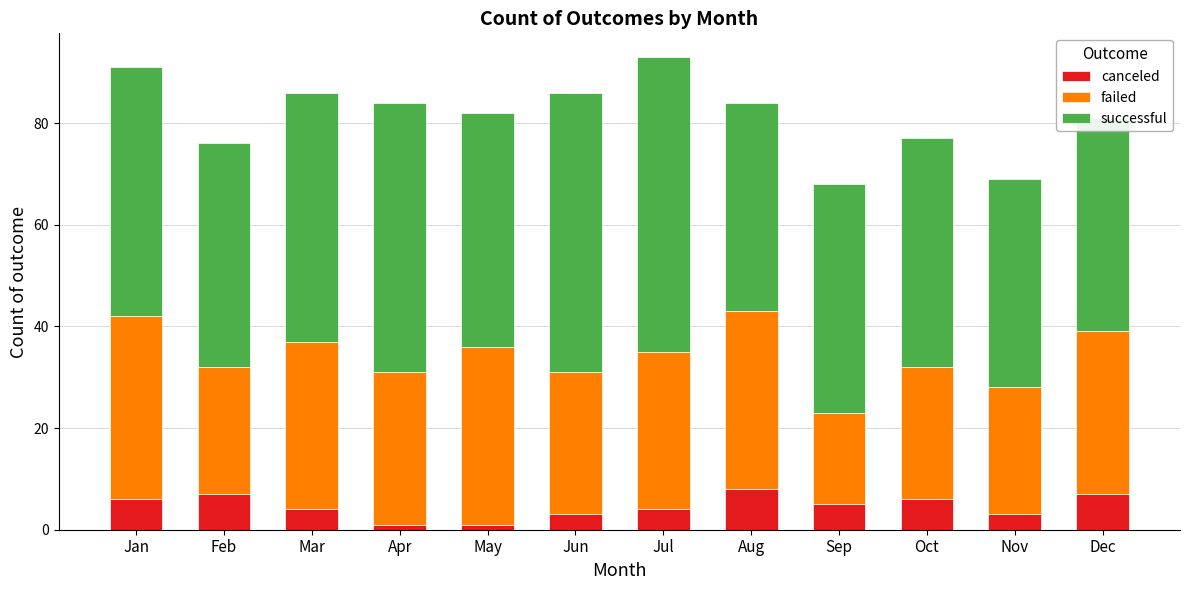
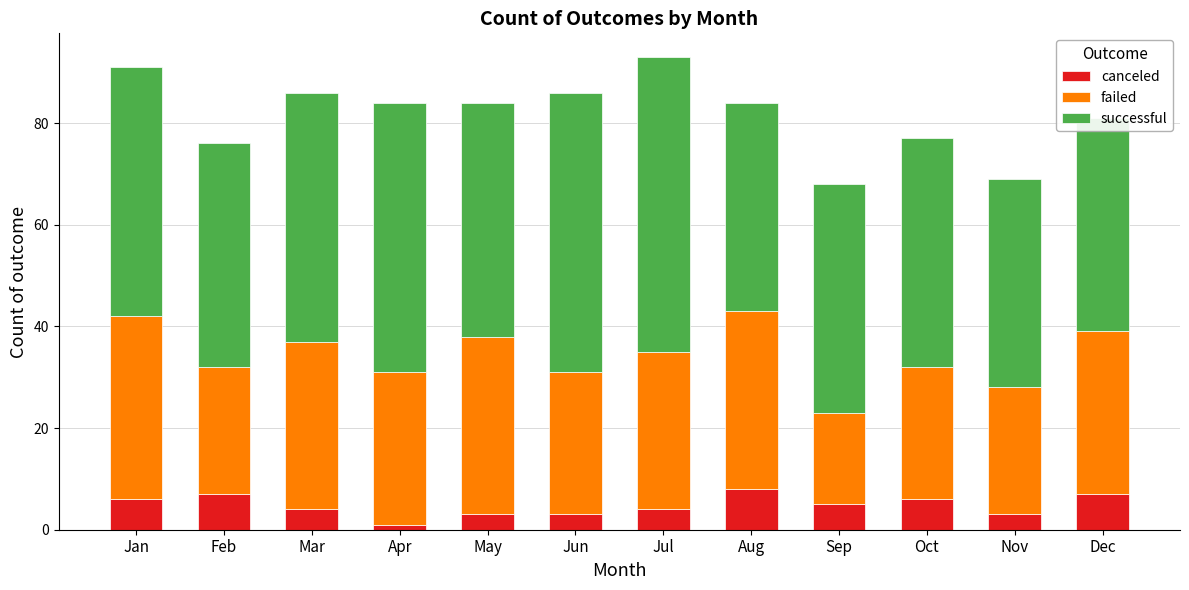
  {
    "canceled": {
      "Jan": 6,
      "Feb": 7,
      "Mar": 4,
      "Apr": 1,
-     "May": 1,
+     "May": 3,
      "Jun": 3,
      "Jul": 4,
      "Aug": 8,
      "Sep": 5,
      "Oct": 6,
      "Nov": 3,
      "Dec": 7
    },
    "failed": {
      "Jan": 36,
      "Feb": 25,
      "Mar": 33,
      "Apr": 30,
      "May": 35,
      "Jun": 28,
      "Jul": 31,
      "Aug": 35,
      "Sep": 18,
      "Oct": 26,
      "Nov": 25,
      "Dec": 32
    },
    "successful": {
      "Jan": 49,
      "Feb": 44,
      "Mar": 49,
      "Apr": 53,
      "May": 46,
      "Jun": 55,
      "Jul": 58,
      "Aug": 41,
      "Sep": 45,
      "Oct": 45,
      "Nov": 41
    }
  }
